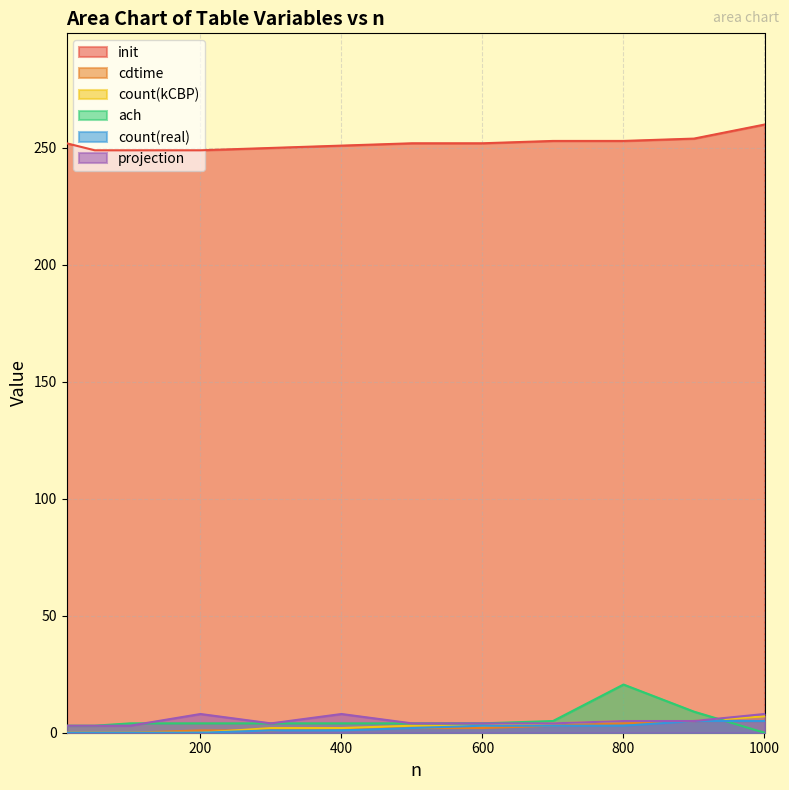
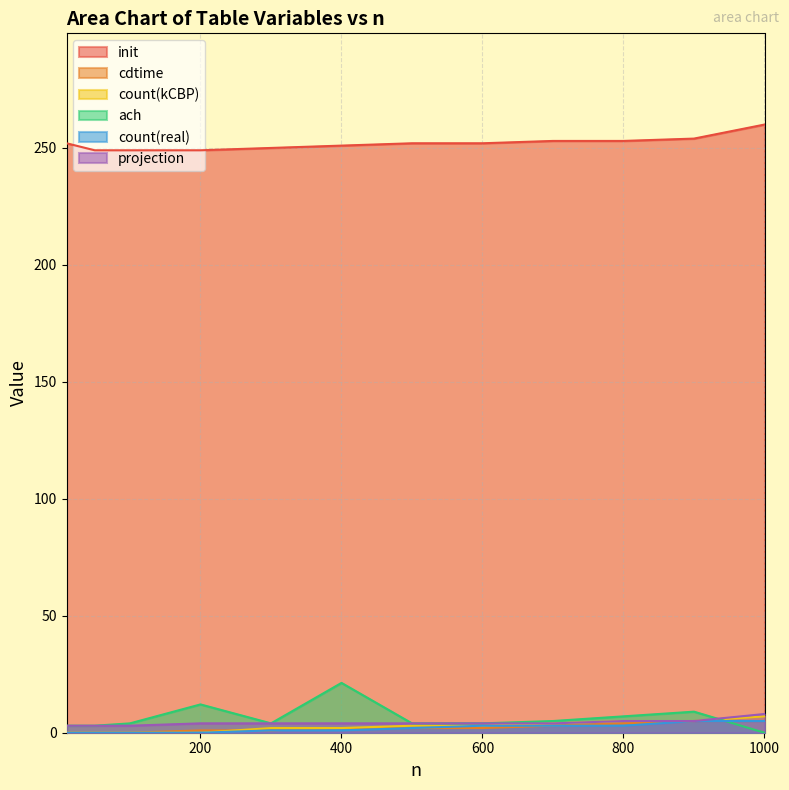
  {
    "ach": {
-     "200": 4,
-     "400": 4,
-     "800": 21,
+     "200": 12,
+     "400": 21,
+     "800": 7,
      "1000": 0
    },
    "projection": {
-     "200": 8,
-     "400": 8
+     "200": 4,
+     "400": 4
    }
  }
